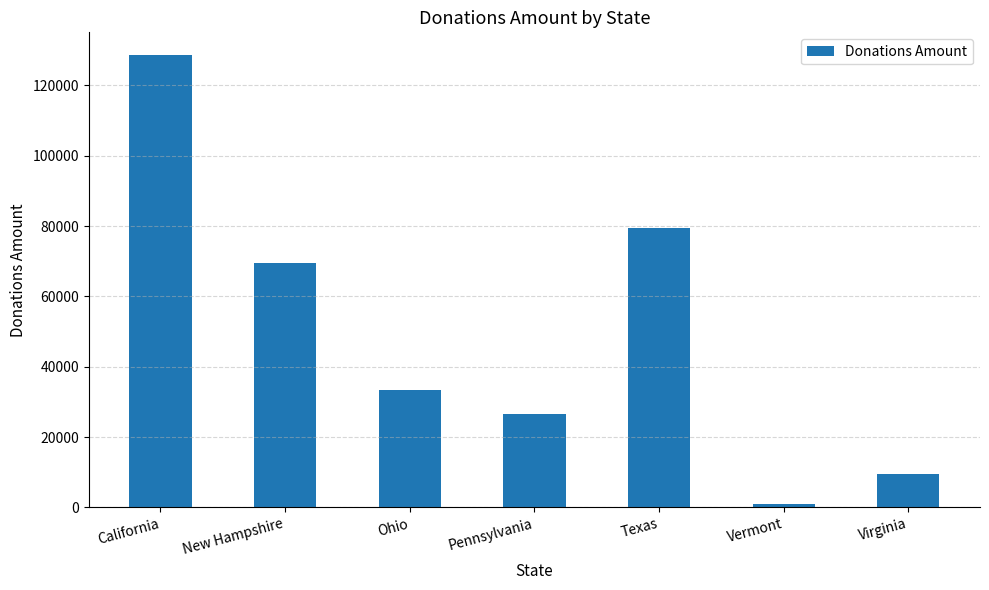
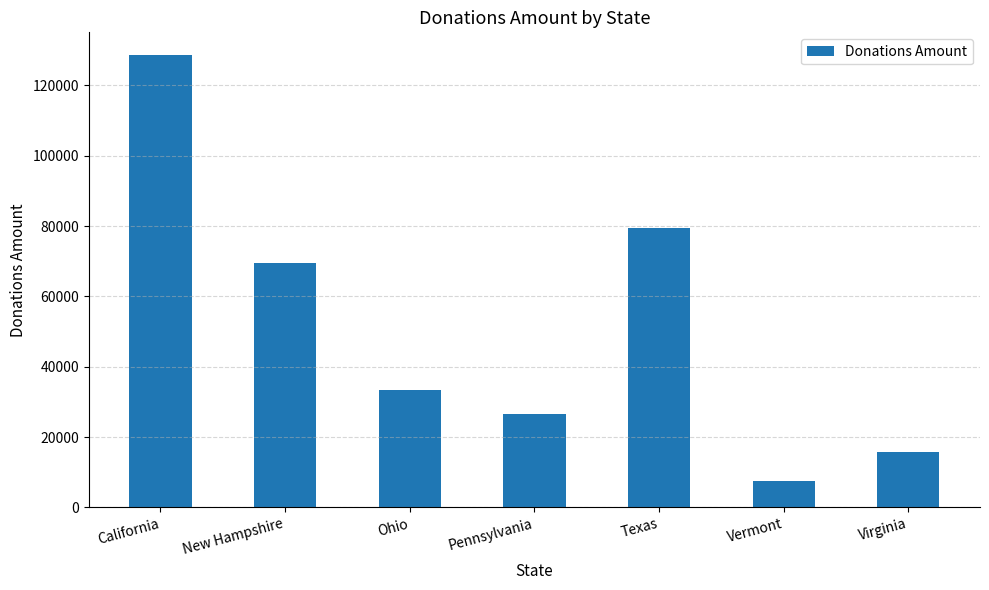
  {
    "California": 129000,
    "New Hampshire": 69000,
    "Ohio": 34000,
    "Pennsylvania": 27000,
    "Texas": 79000,
-   "Vermont": 1000,
-   "Virginia": 10000
+   "Vermont": 8000,
+   "Virginia": 16000
  }
